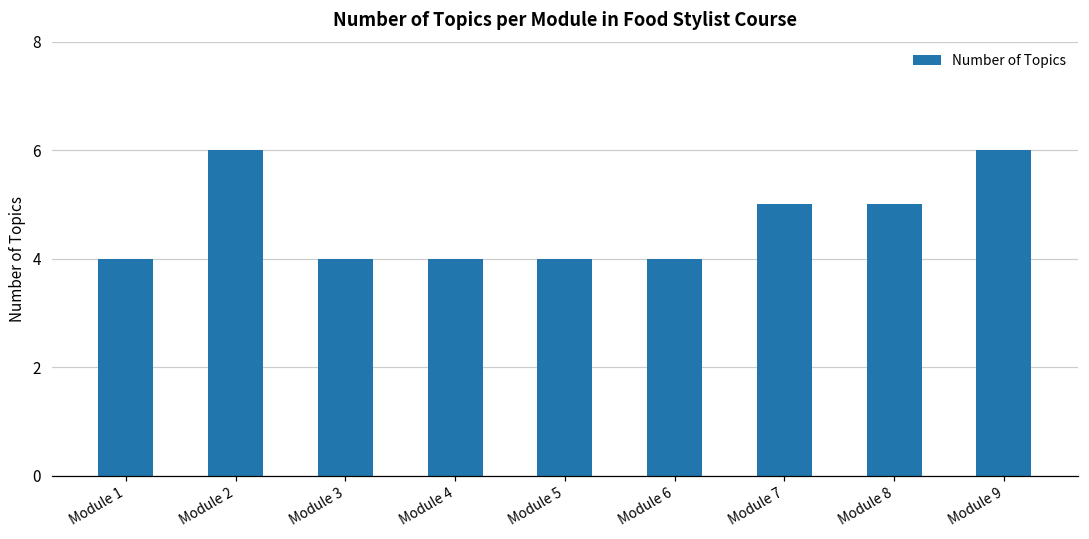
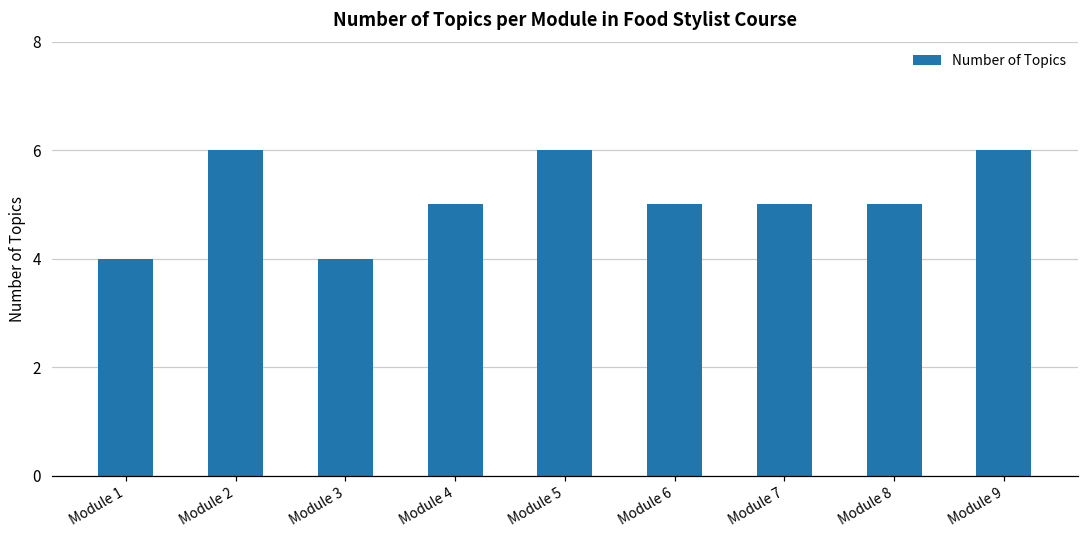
  {
    "Module 1": 4,
    "Module 2": 6,
    "Module 3": 4,
-   "Module 4": 4,
-   "Module 5": 4,
-   "Module 6": 4,
+   "Module 4": 5,
+   "Module 5": 6,
+   "Module 6": 5,
    "Module 7": 5,
    "Module 8": 5,
    "Module 9": 6
  }
